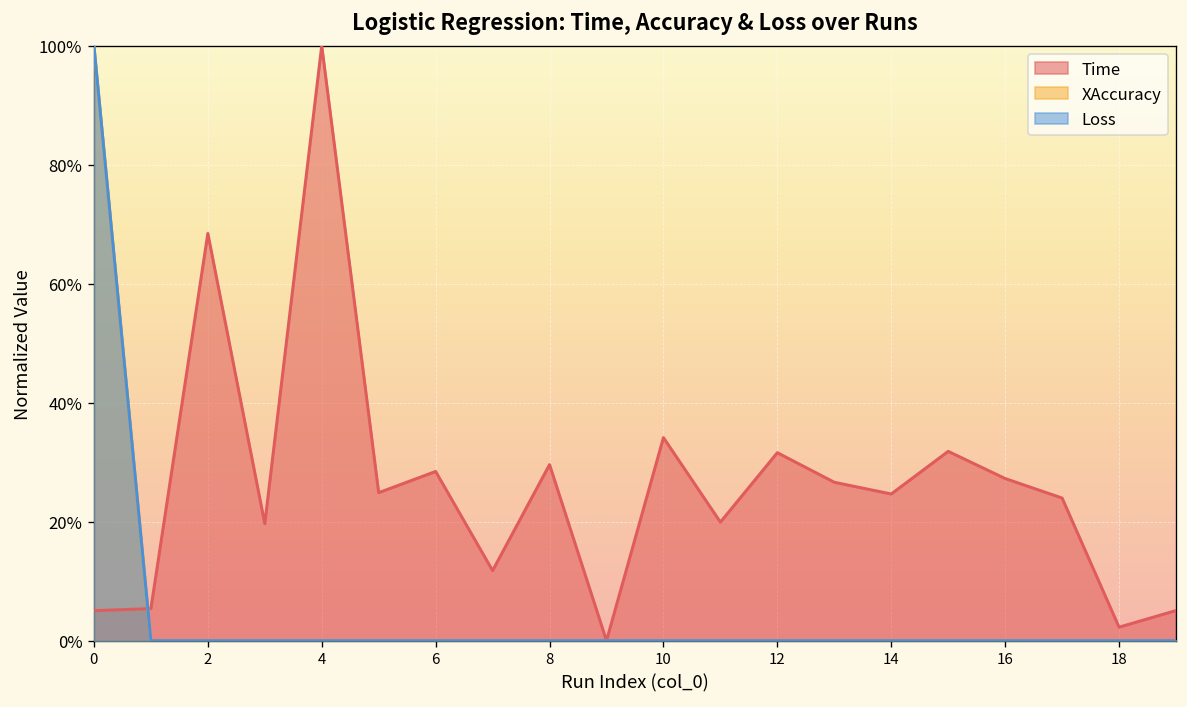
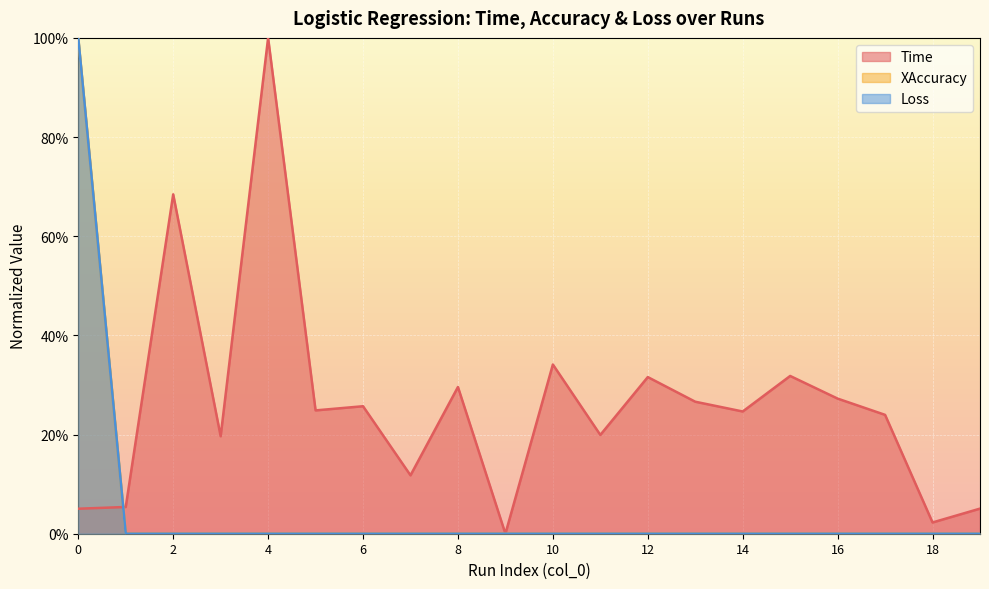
  {
    "Time": {
      "0": "5%",
      "2": "68%",
      "4": "100%",
-     "6": "28%",
+     "6": "26%",
      "8": "30%",
      "10": "34%",
      "12": "32%",
      "14": "25%",
      "16": "27%",
      "18": "2%"
    },
    "Loss": {
      "0": "100%",
      "2": "0%",
      "4": "0%",
      "6": "0%",
      "8": "0%",
      "10": "0%",
      "12": "0%",
      "14": "0%",
      "16": "0%",
      "18": "0%"
    }
  }
